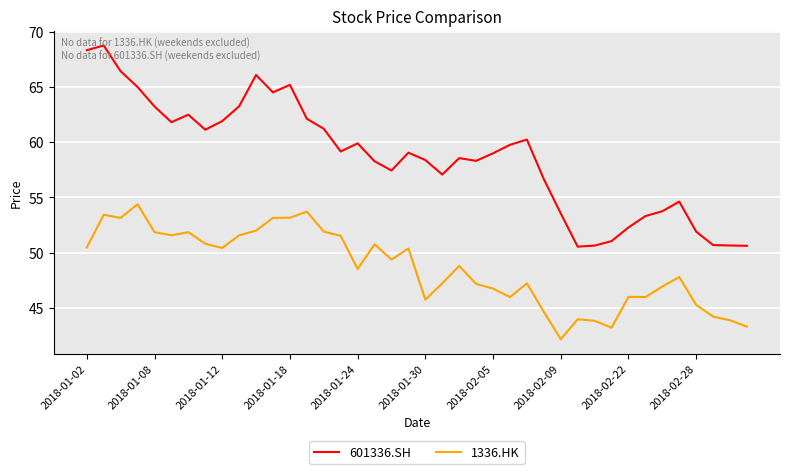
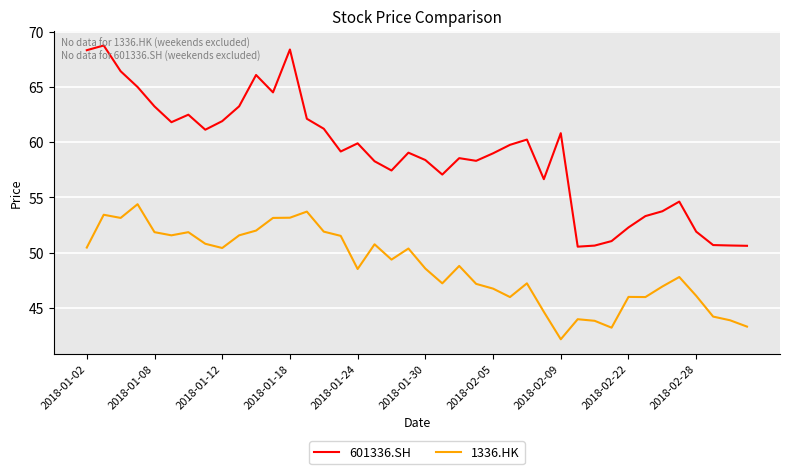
  {
    "601336.SH": {
      "2018-01-08": 63.3,
      "2018-01-12": 61.9,
-     "2018-01-18": 65.2,
+     "2018-01-18": 68.4,
      "2018-01-24": 59.9,
      "2018-01-30": 58.4,
      "2018-02-05": 59.0,
-     "2018-02-09": 53.6,
+     "2018-02-09": 60.8,
      "2018-02-22": 52.3,
      "2018-02-28": 51.9
    },
    "1336.HK": {
      "2018-01-02": 50.5,
      "2018-01-08": 51.9,
      "2018-01-12": 50.4,
      "2018-01-18": 53.2,
      "2018-01-24": 48.5,
-     "2018-01-30": 45.7,
+     "2018-01-30": 48.5,
      "2018-02-05": 46.7,
      "2018-02-09": 42.1,
      "2018-02-22": 46.0,
-     "2018-02-28": 45.2
+     "2018-02-28": 46.1
    }
  }
